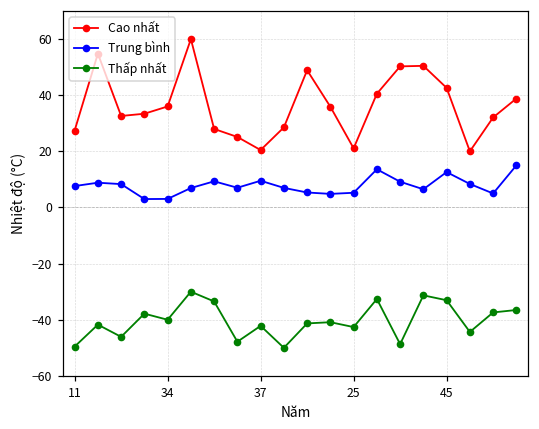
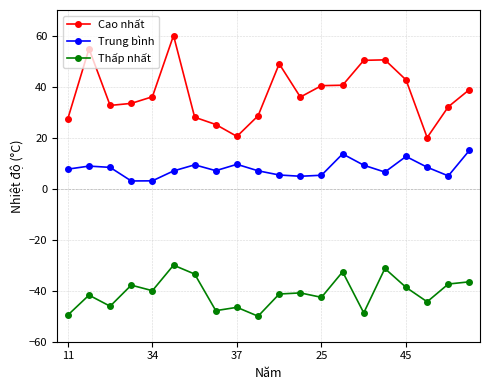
  {
    "Cao nhất": {
      "34": 36,
      "37": 20,
-     "25": 21,
+     "25": 40,
      "45": 43
    },
    "Trung bình": {
      "34": 3,
      "37": 10,
      "25": 5,
      "45": 13
    },
    "Thấp nhất": {
      "34": -40,
-     "37": -42,
+     "37": -47,
      "25": -43,
-     "45": -33
+     "45": -39
    }
  }
